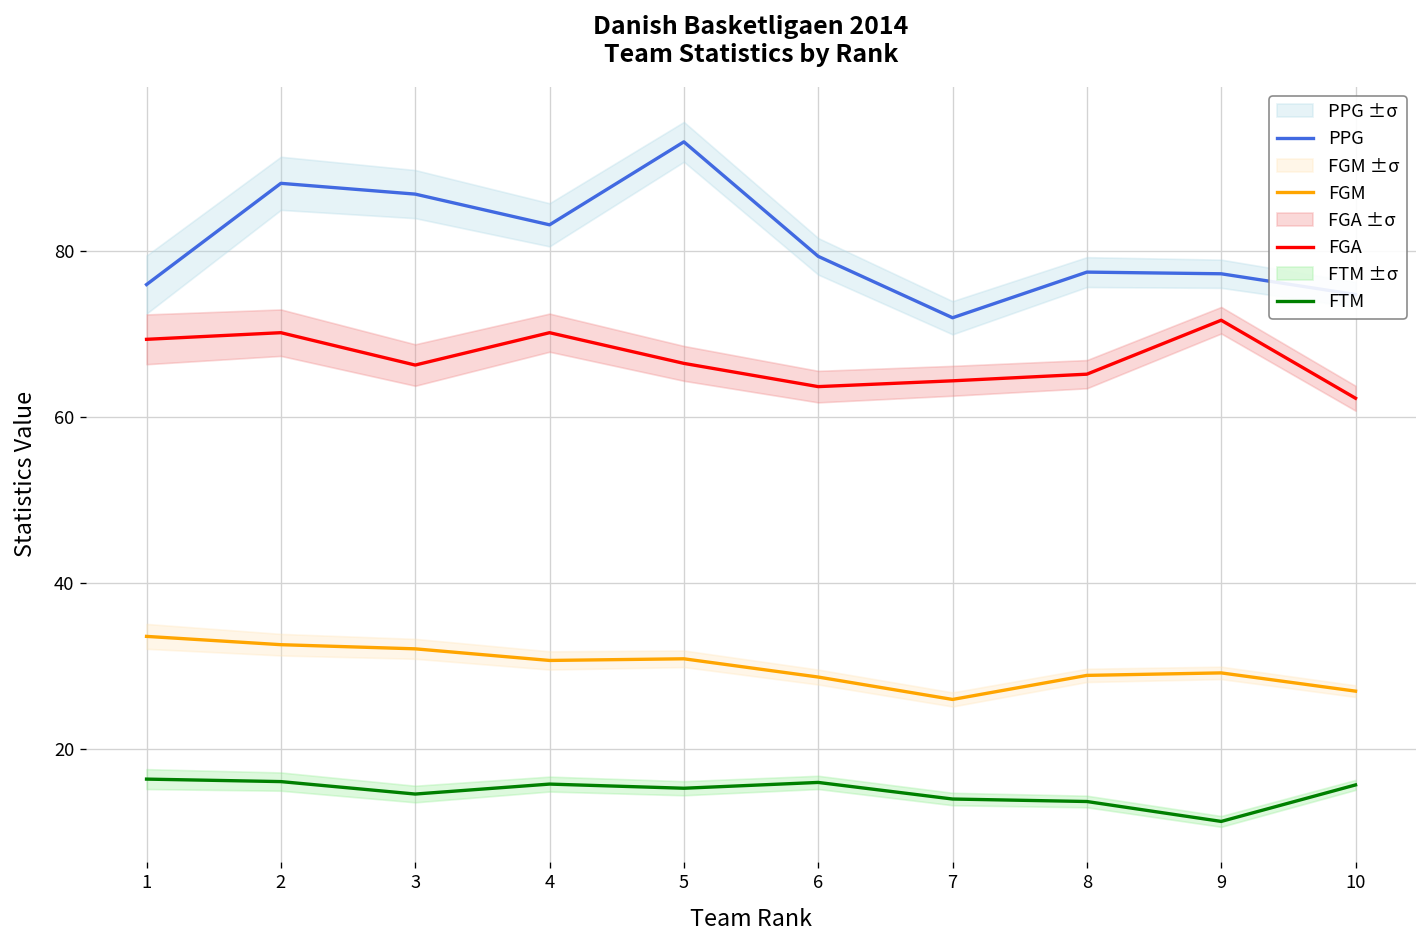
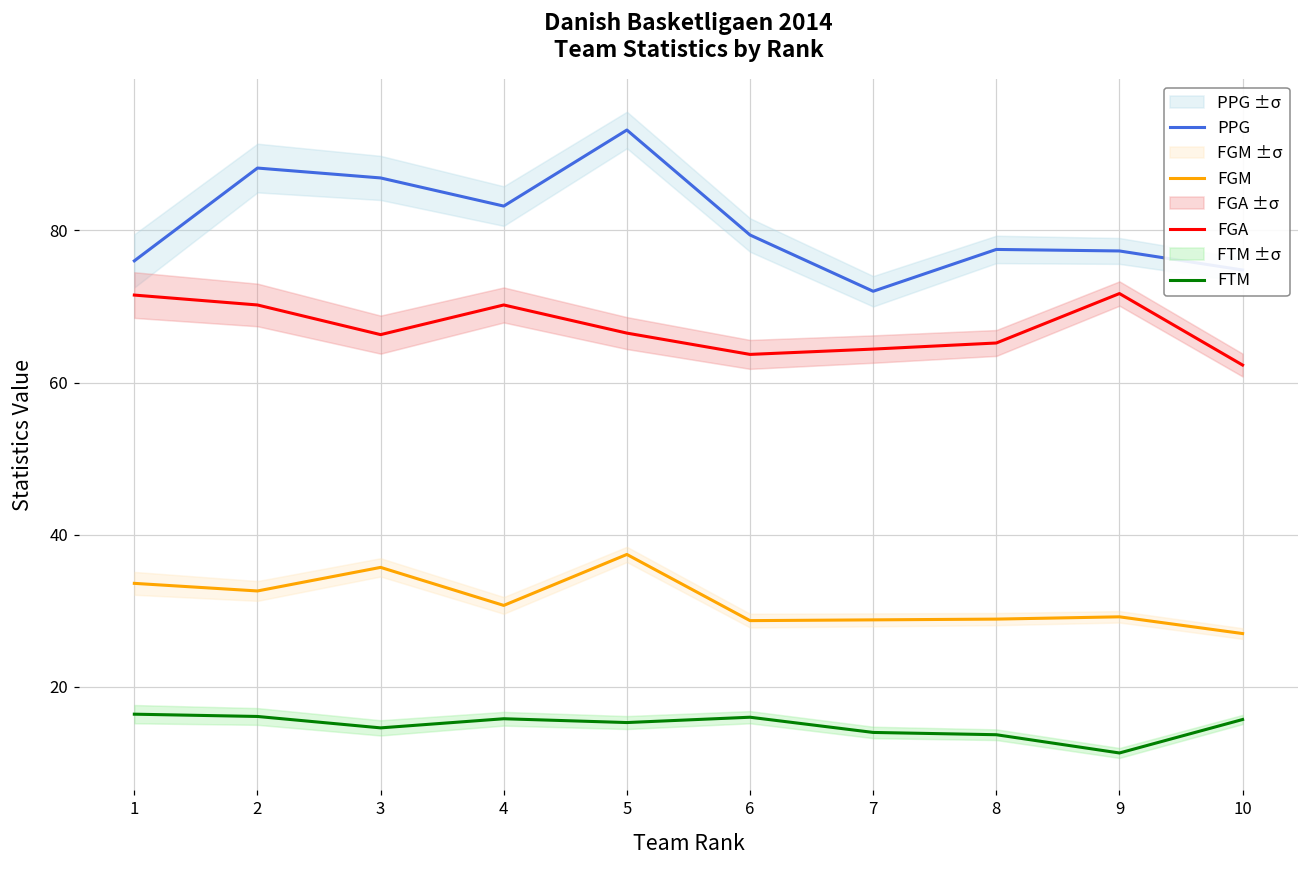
  {
    "PPG": {
      "1": 76,
      "2": 88,
      "3": 87,
      "4": 83,
      "5": 93,
      "6": 79,
      "7": 72,
      "8": 78,
      "9": 77
    },
    "FGM": {
      "1": 34,
      "2": 33,
-     "3": 32,
+     "3": 36,
      "4": 31,
-     "5": 31,
+     "5": 37,
      "6": 29,
-     "7": 26,
+     "7": 29,
      "8": 29,
      "9": 29,
      "10": 27
    },
    "FGA": {
-     "1": 69,
+     "1": 72,
      "2": 70,
      "3": 66,
      "4": 70,
      "5": 67,
      "6": 64,
      "7": 64,
      "8": 65,
      "9": 72,
      "10": 62
    },
    "FTM": {
      "1": 16,
      "2": 16,
      "3": 15,
      "4": 16,
      "5": 15,
      "6": 16,
      "7": 14,
      "8": 14,
      "9": 11,
      "10": 16
    }
  }
